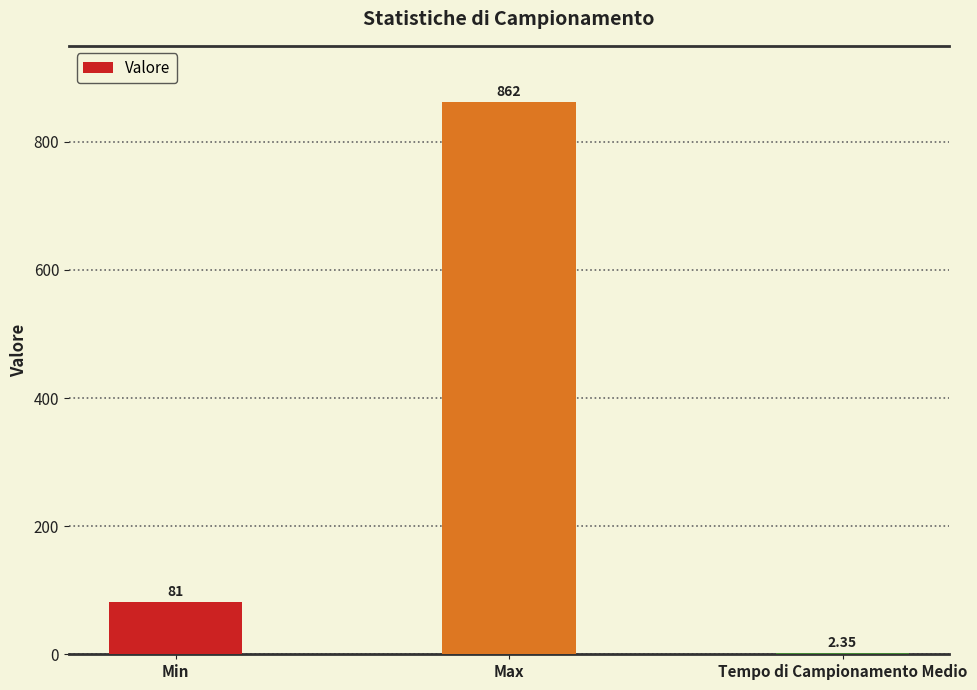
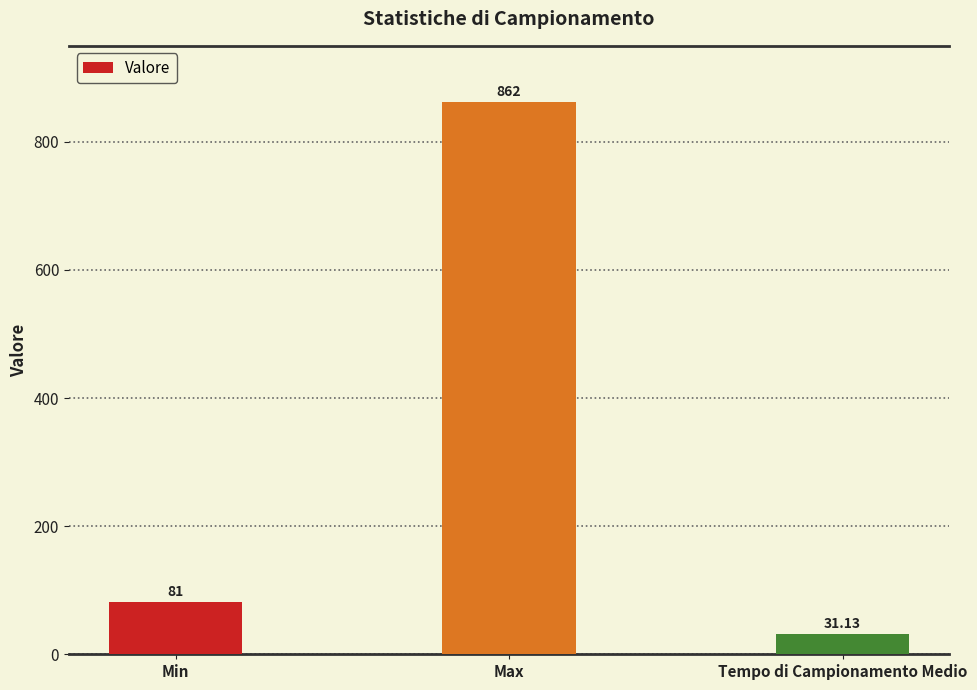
  {
    "Min": 81,
    "Max": 862,
-   "Tempo di Campionamento Medio": 2.35
+   "Tempo di Campionamento Medio": 31.13
  }
